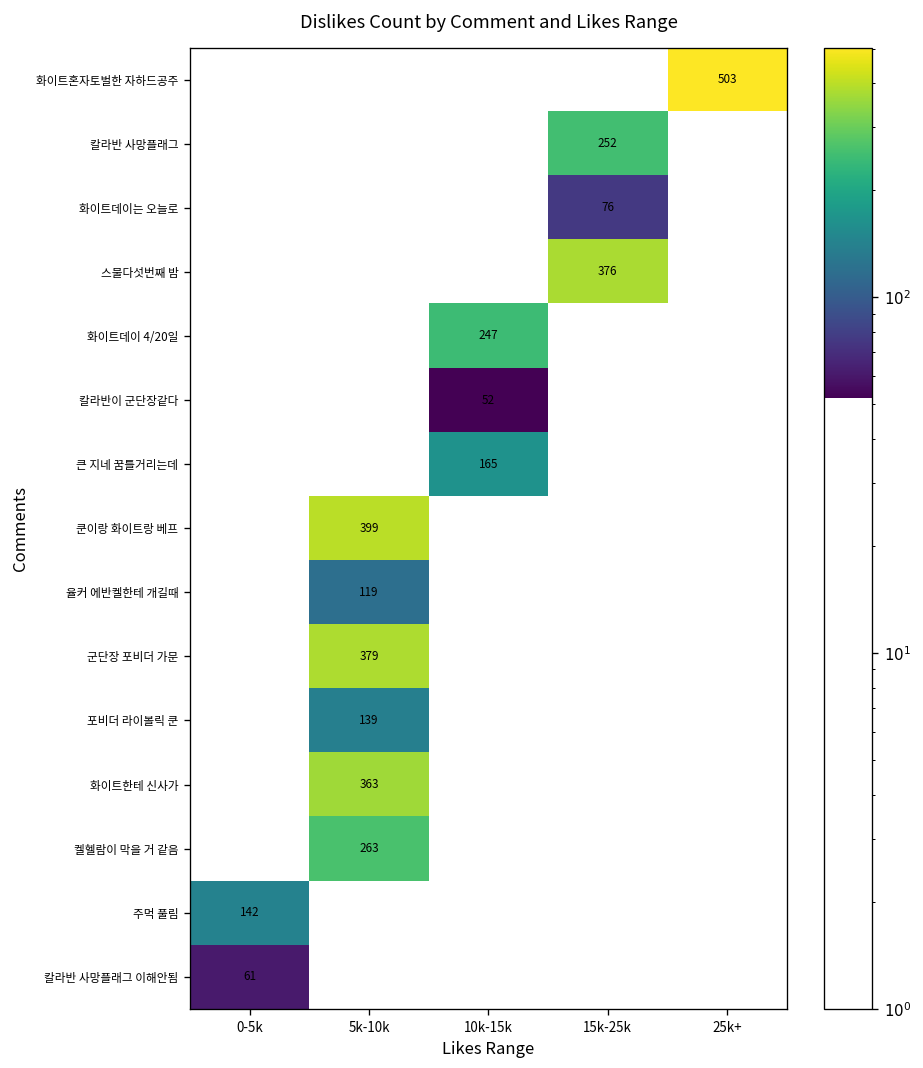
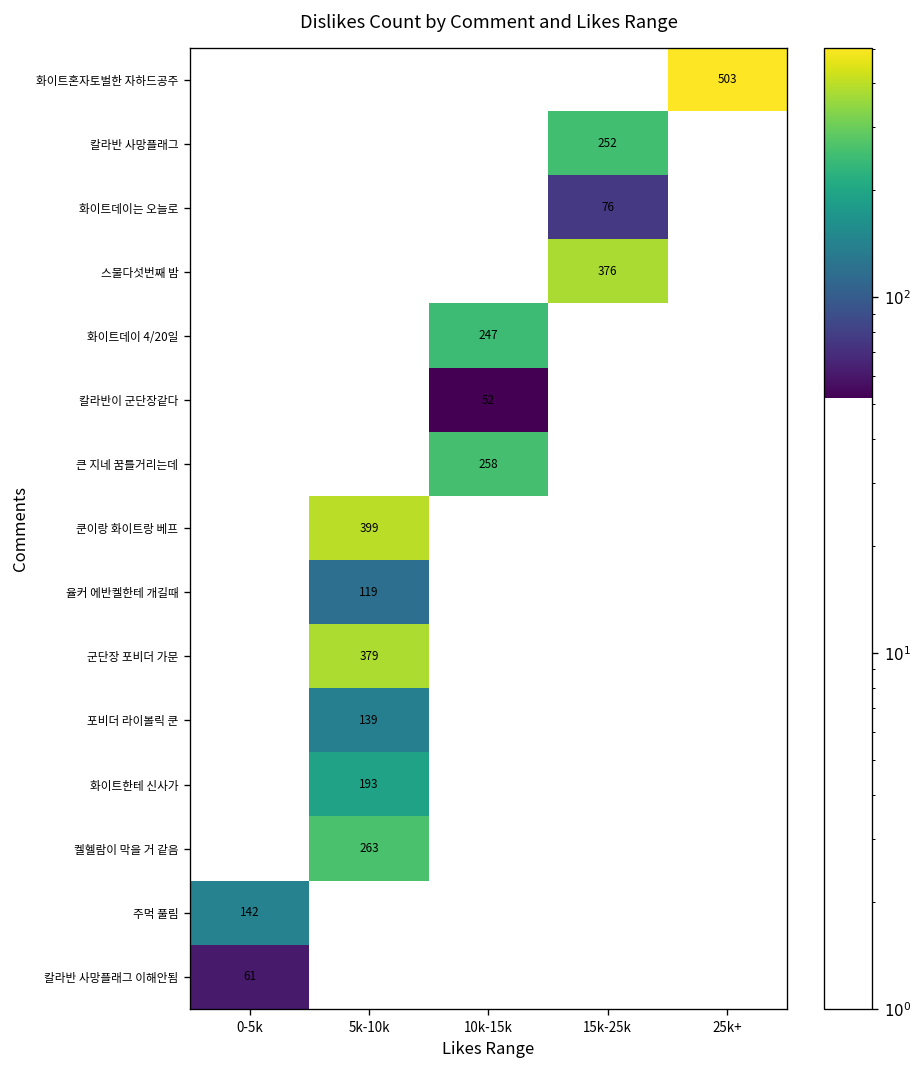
  {
    "화이트혼자토벌한 자하드공주": {
      "25k+": 503
    },
    "칼라반 사망플래그": {
      "15k-25k": 252
    },
    "화이트데이는 오늘로": {
      "15k-25k": 76
    },
    "스물다섯번째 밤": {
      "15k-25k": 376
    },
    "화이트데이 4/20일": {
      "10k-15k": 247
    },
    "칼라반이 군단장같다": {
      "10k-15k": 52
    },
    "큰 지네 꿈틀거리는데": {
-     "10k-15k": 165
+     "10k-15k": 258
    },
    "쿤이랑 화이트랑 베프": {
      "5k-10k": 399
    },
    "율커 에반켈한테 개길때": {
      "5k-10k": 119
    },
    "군단장 포비더 가문": {
      "5k-10k": 379
    },
    "포비더 라이볼릭 쿤": {
      "5k-10k": 139
    },
    "화이트한테 신사가": {
-     "5k-10k": 363
+     "5k-10k": 193
    },
    "켈헬람이 막을 거 같음": {
      "5k-10k": 263
    },
    "주먹 풀림": {
      "0-5k": 142
    },
    "칼라반 사망플래그 이해안됨": {
      "0-5k": 61
    }
  }
